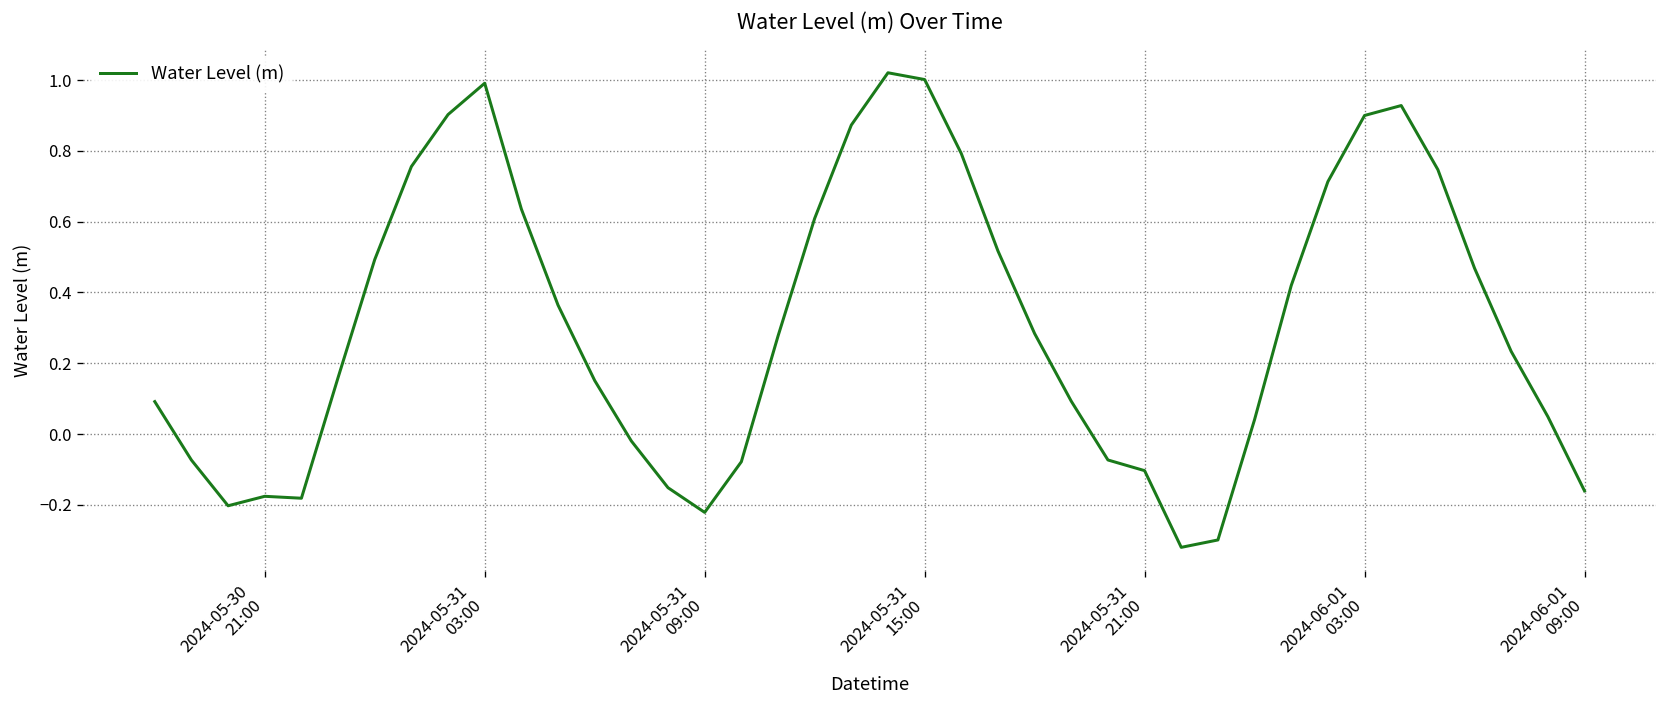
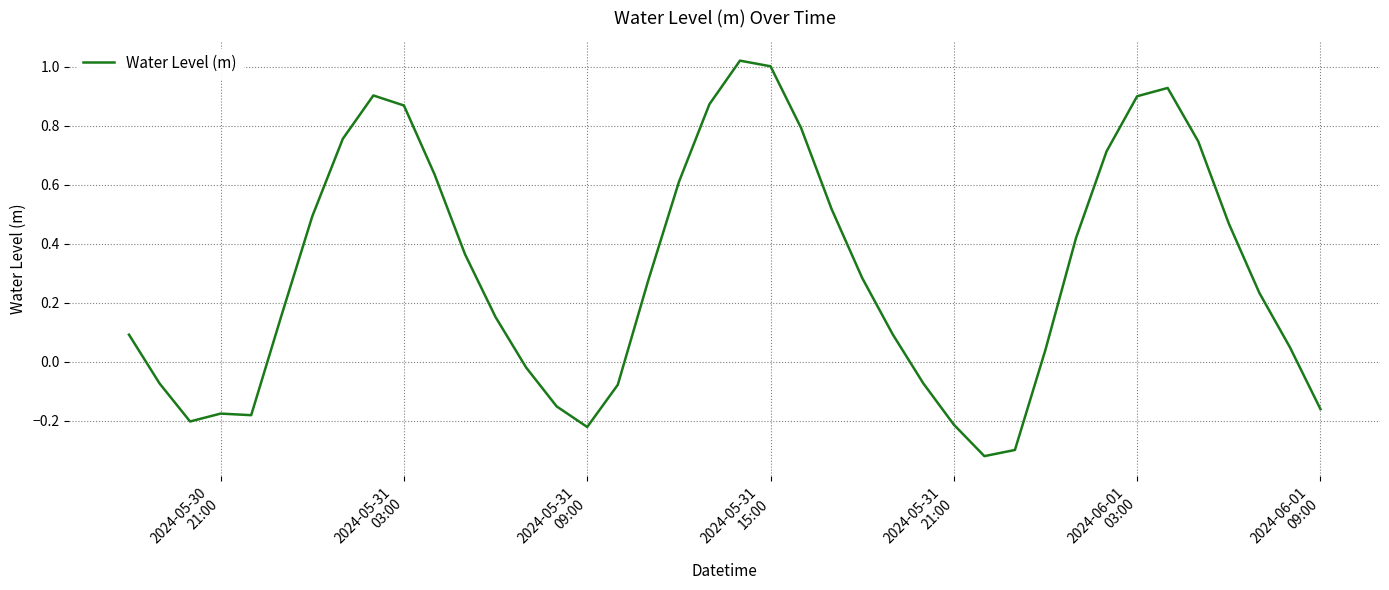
  {
    "2024-05-30 21:00": -0.18,
-   "2024-05-31 03:00": 0.99,
+   "2024-05-31 03:00": 0.87,
    "2024-05-31 09:00": -0.22,
    "2024-05-31 15:00": 1.00,
-   "2024-05-31 21:00": -0.10,
+   "2024-05-31 21:00": -0.21,
    "2024-06-01 03:00": 0.90,
    "2024-06-01 09:00": -0.16
  }
